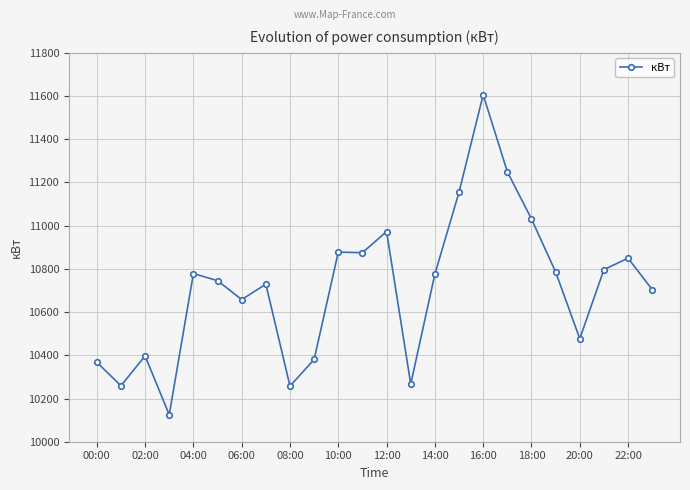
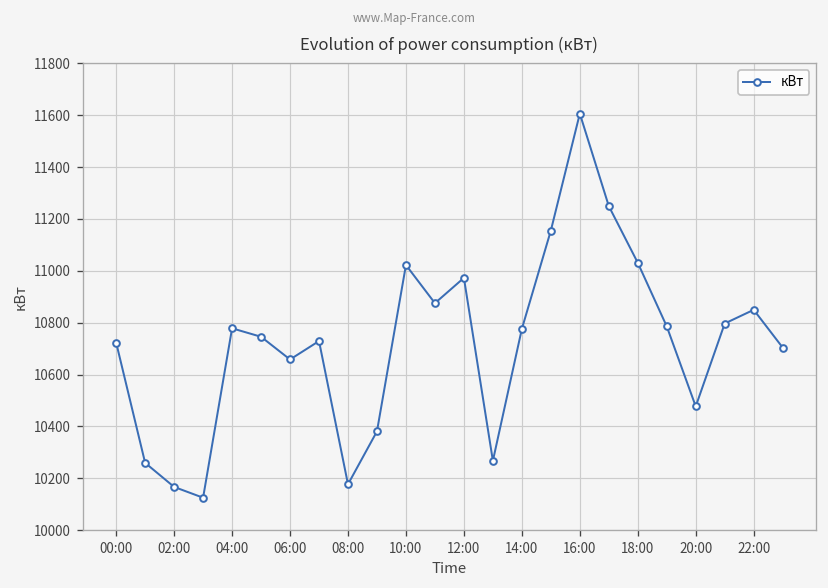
  {
-   "00:00": 10370,
-   "02:00": 10400,
+   "00:00": 10720,
+   "02:00": 10170,
    "04:00": 10780,
    "06:00": 10660,
-   "08:00": 10260,
-   "10:00": 10880,
+   "08:00": 10180,
+   "10:00": 11020,
    "12:00": 10970,
    "14:00": 10780,
    "16:00": 11610,
    "18:00": 11030,
    "20:00": 10480,
    "22:00": 10850
  }
